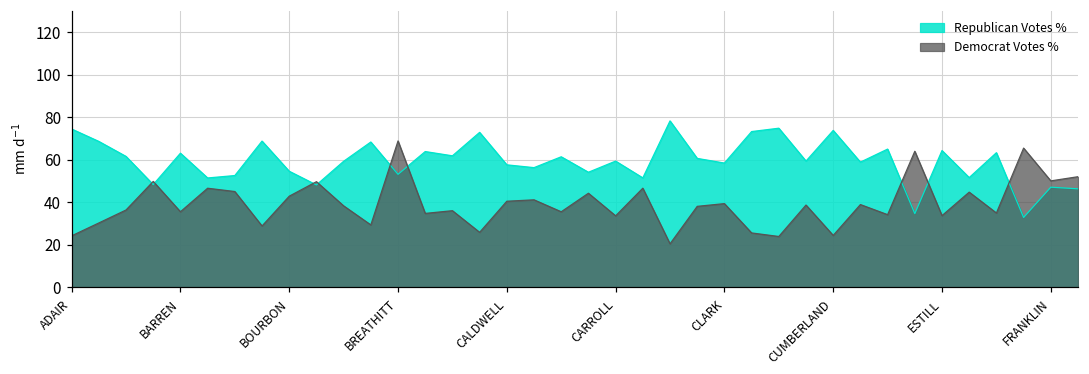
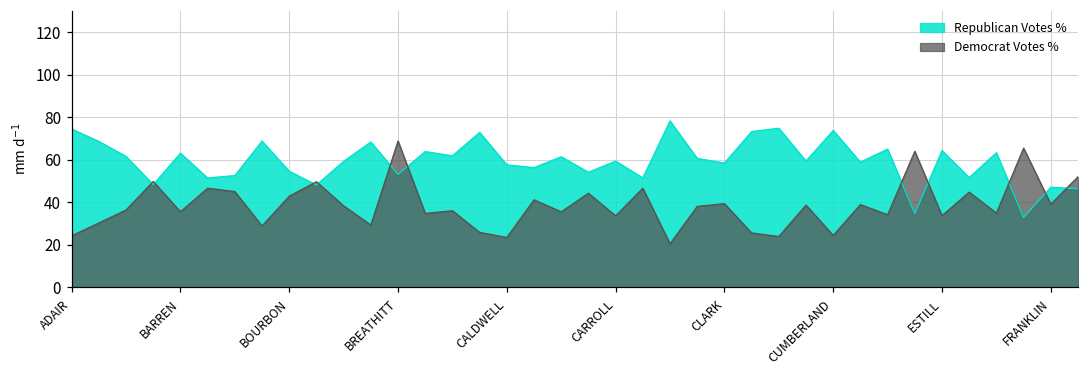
  {
    "Republican Votes %": {
      "ADAIR": 75,
      "BARREN": 63,
      "BOURBON": 55,
      "BREATHITT": 53,
      "CALDWELL": 58,
      "CARROLL": 59,
      "CLARK": 59,
      "CUMBERLAND": 74,
      "ESTILL": 64,
      "FRANKLIN": 47
    },
    "Democrat Votes %": {
      "ADAIR": 24,
      "BARREN": 36,
      "BOURBON": 43,
      "BREATHITT": 69,
-     "CALDWELL": 41,
+     "CALDWELL": 24,
      "CARROLL": 34,
      "CLARK": 39,
      "CUMBERLAND": 24,
      "ESTILL": 34,
-     "FRANKLIN": 50
+     "FRANKLIN": 39
    }
  }
